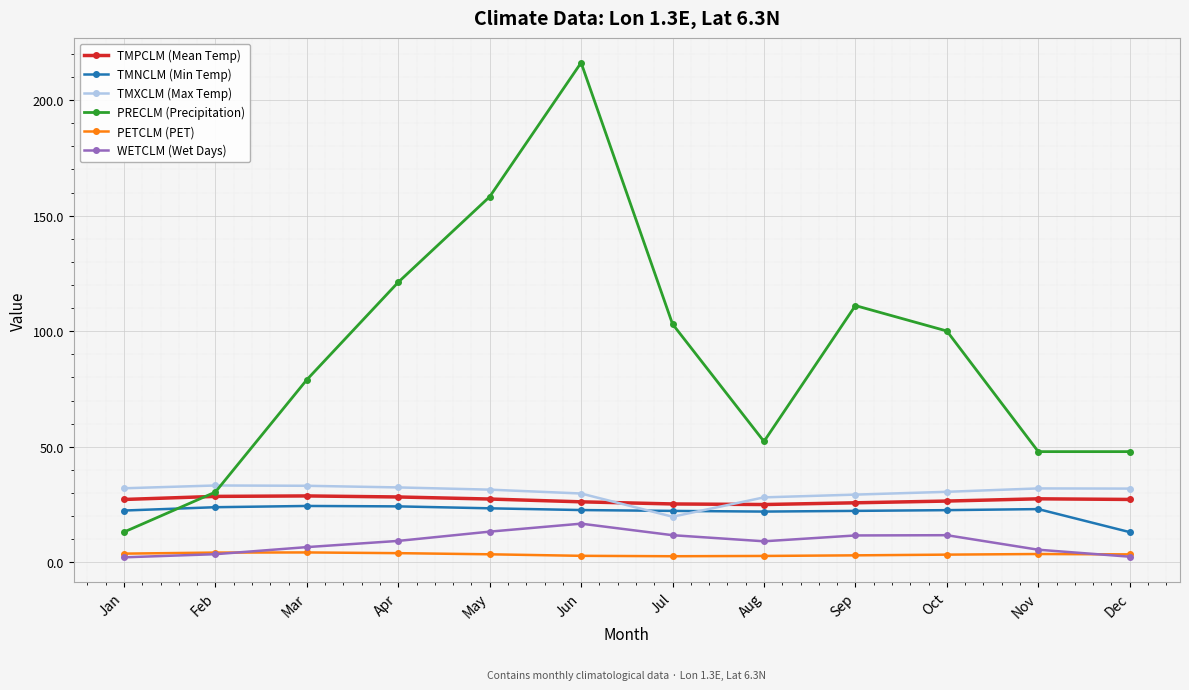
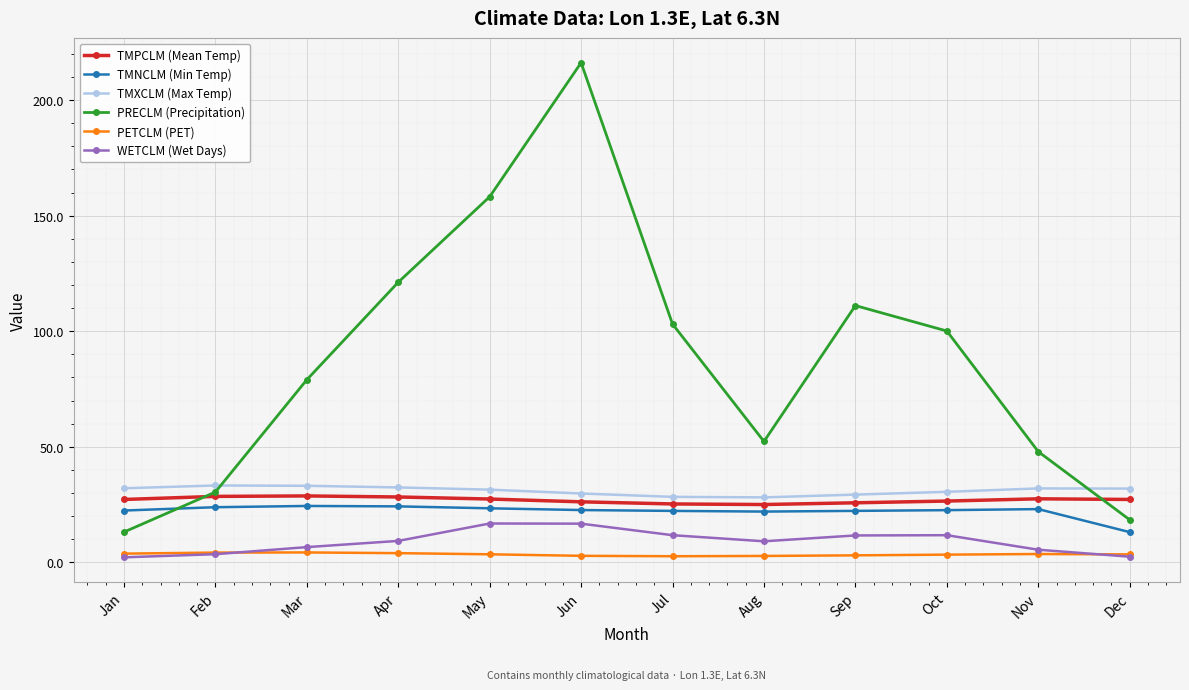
  {
    "TMPCLM (Mean Temp)": {
      "Jan": 27,
      "Feb": 29,
      "Mar": 29,
      "Apr": 28,
      "May": 27,
      "Jun": 26,
      "Jul": 25,
      "Aug": 25,
      "Sep": 26,
      "Oct": 27,
      "Nov": 27,
      "Dec": 27
    },
    "TMNCLM (Min Temp)": {
      "Jan": 22,
      "Feb": 24,
      "Mar": 24,
      "Apr": 24,
      "May": 23,
      "Jun": 23,
      "Jul": 22,
      "Aug": 22,
      "Sep": 22,
      "Oct": 23,
      "Nov": 23,
      "Dec": 13
    },
    "TMXCLM (Max Temp)": {
      "Jan": 32,
      "Feb": 33,
      "Mar": 33,
      "Apr": 32,
      "May": 31,
      "Jun": 30,
-     "Jul": 20,
+     "Jul": 28,
      "Aug": 28,
      "Sep": 29,
      "Oct": 31,
      "Nov": 32,
      "Dec": 32
    },
    "PRECLM (Precipitation)": {
      "Jan": 13,
      "Feb": 30,
      "Mar": 79,
      "Apr": 121,
      "May": 158,
      "Jun": 216,
      "Jul": 103,
      "Aug": 52,
      "Sep": 111,
      "Oct": 100,
      "Nov": 48,
-     "Dec": 48
+     "Dec": 18
    },
    "PETCLM (PET)": {
      "Jan": 4,
      "Mar": 4,
      "Apr": 4,
      "May": 3,
      "Jun": 3,
      "Jul": 3,
      "Aug": 3,
      "Sep": 3,
      "Oct": 3,
      "Nov": 4
    },
    "WETCLM (Wet Days)": {
      "Jan": 2,
      "Mar": 7,
      "Apr": 9,
-     "May": 13,
+     "May": 17,
      "Jun": 17,
      "Jul": 12,
      "Aug": 9,
      "Sep": 12,
      "Oct": 12,
      "Nov": 5
    }
  }
